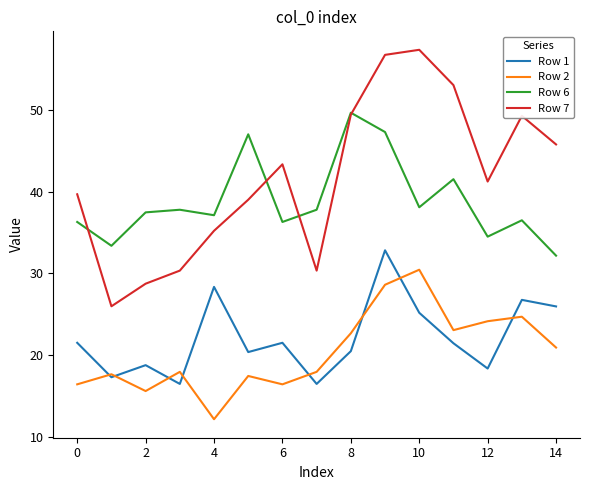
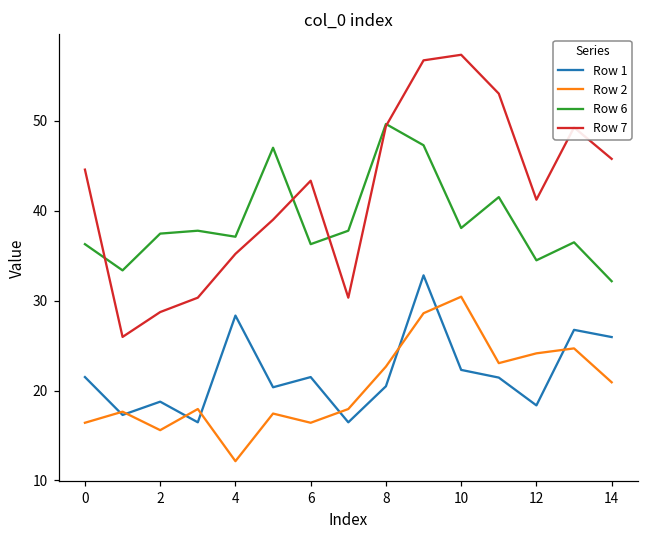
  {
    "Row 1": {
      "0": 22,
      "2": 19,
      "4": 28,
      "6": 22,
      "8": 20,
-     "10": 25,
+     "10": 22,
      "12": 18,
      "14": 26
    },
    "Row 2": {
      "0": 16,
      "2": 16,
      "4": 12,
      "6": 16,
      "8": 23,
      "10": 30,
      "12": 24,
      "14": 21
    },
    "Row 6": {
      "0": 36,
      "2": 37,
      "4": 37,
      "6": 36,
      "10": 38,
      "12": 34,
      "14": 32
    },
    "Row 7": {
-     "0": 40,
+     "0": 45,
      "2": 29,
      "4": 35,
      "6": 43,
      "10": 57,
      "12": 41,
      "14": 46
    }
  }
